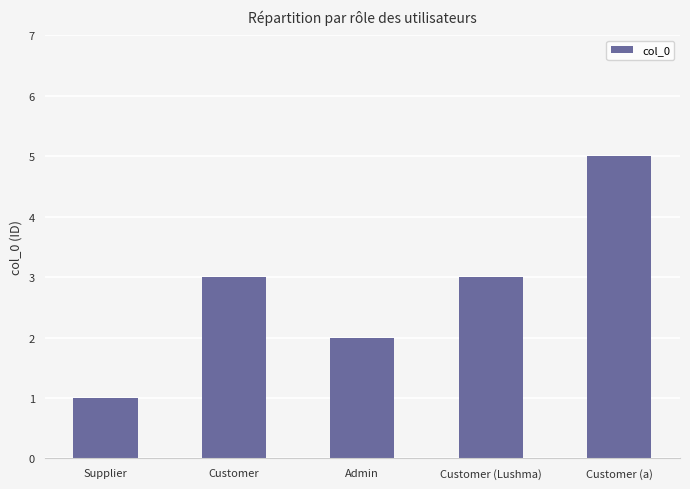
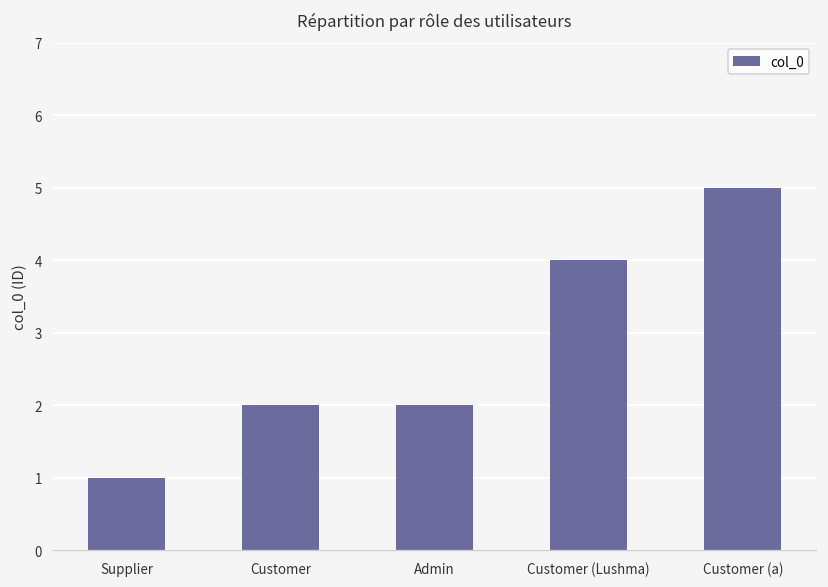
  {
    "Supplier": 1,
-   "Customer": 3,
+   "Customer": 2,
    "Admin": 2,
-   "Customer (Lushma)": 3,
+   "Customer (Lushma)": 4,
    "Customer (a)": 5
  }
